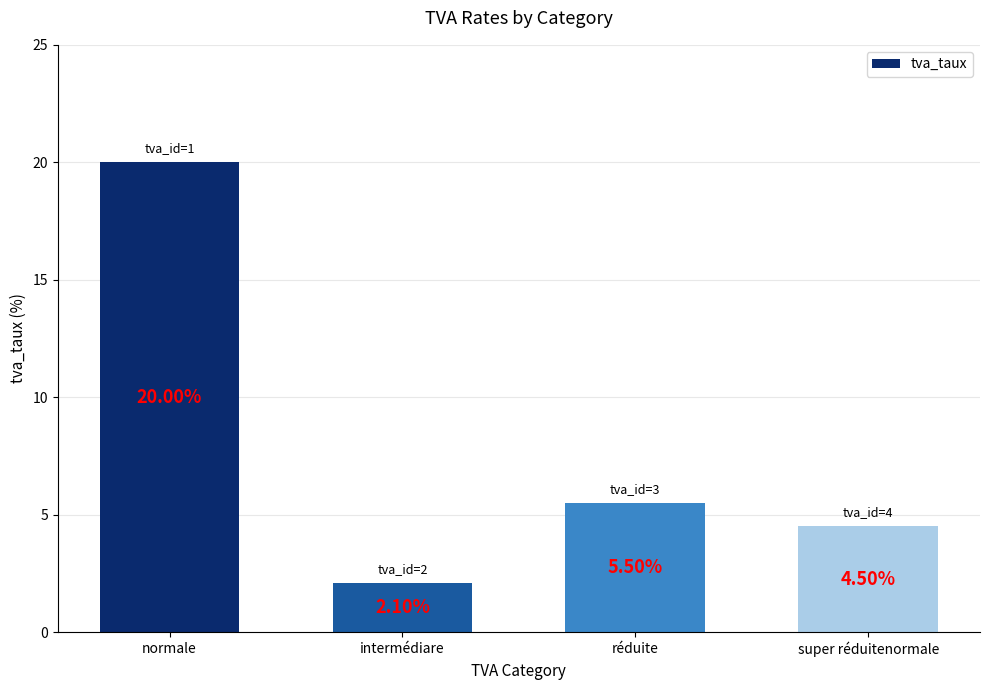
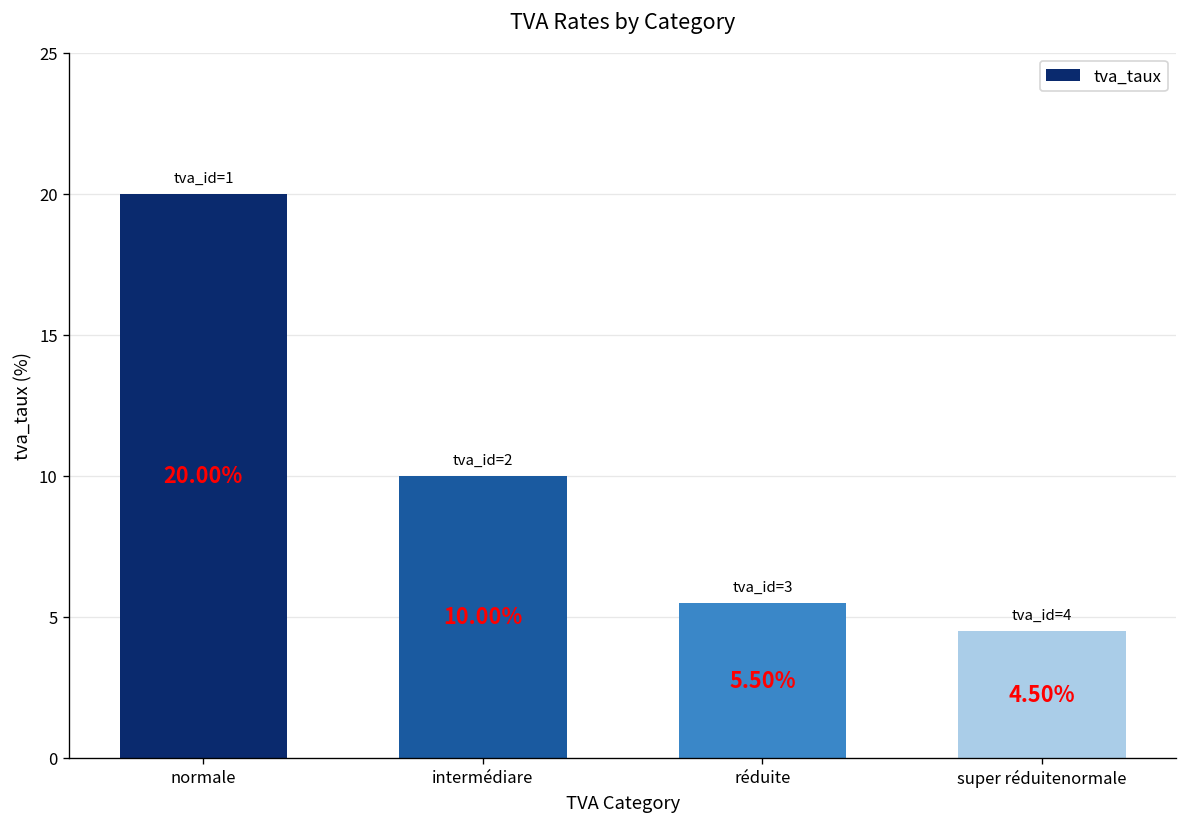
  {
    "normale": "20.00%",
-   "intermédiare": "2.10%",
+   "intermédiare": "10.00%",
    "réduite": "5.50%",
    "super réduitenormale": "4"
  }
